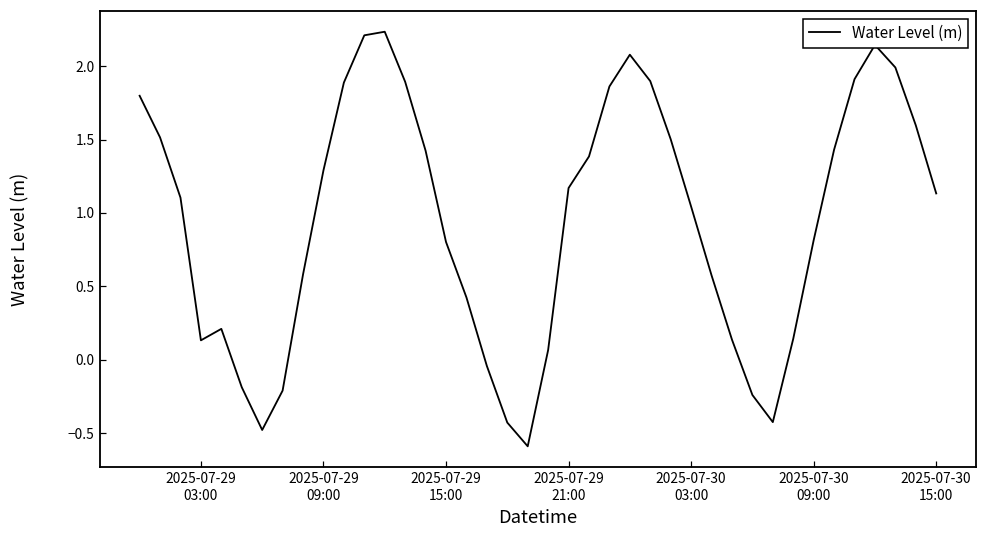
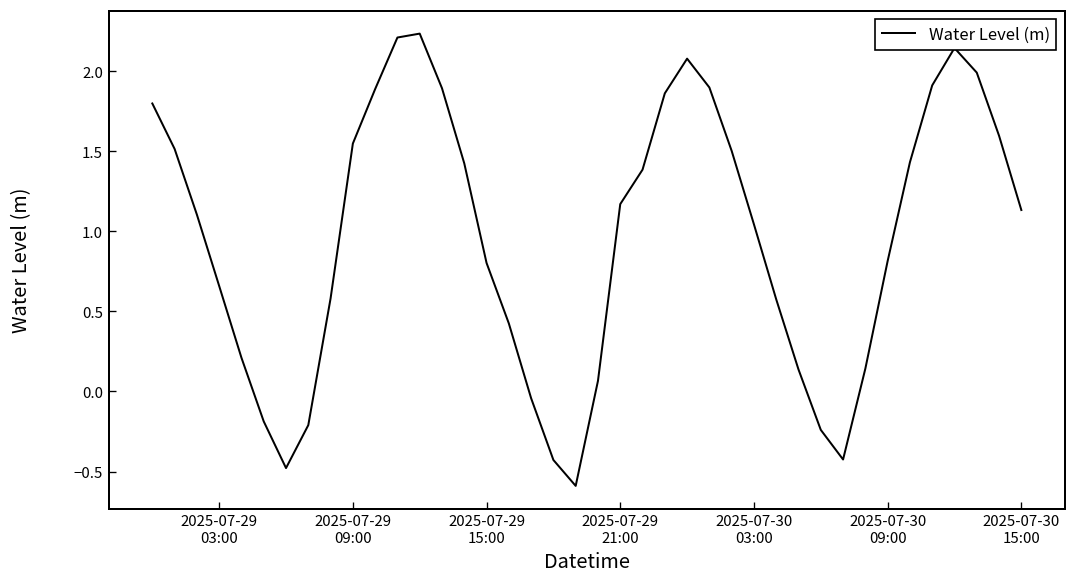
  {
-   "2025-07-29 03:00": 0.13,
-   "2025-07-29 09:00": 1.29,
+   "2025-07-29 03:00": 0.66,
+   "2025-07-29 09:00": 1.55,
    "2025-07-29 15:00": 0.80,
    "2025-07-29 21:00": 1.17,
    "2025-07-30 03:00": 1.04,
    "2025-07-30 09:00": 0.81,
    "2025-07-30 15:00": 1.13
  }
